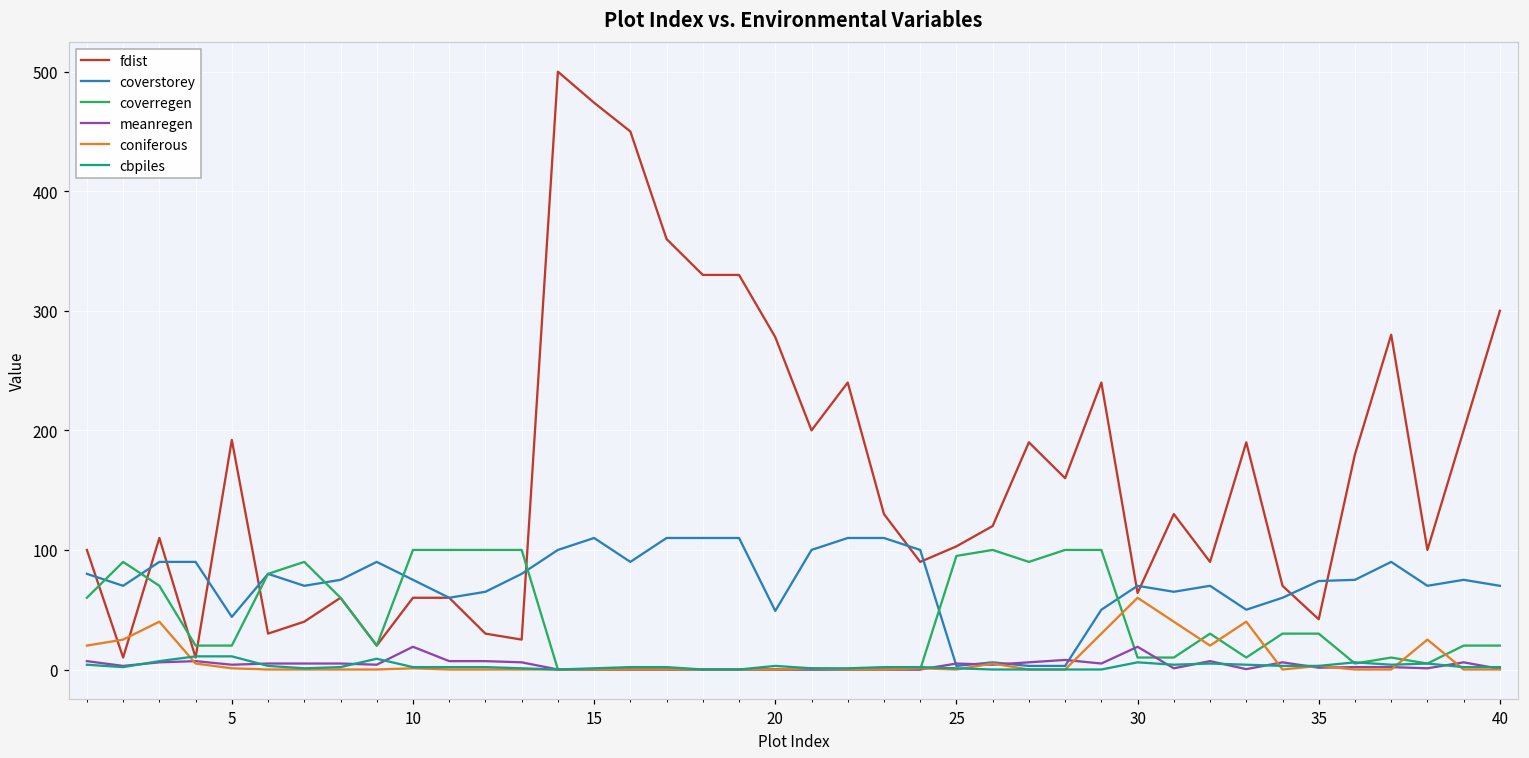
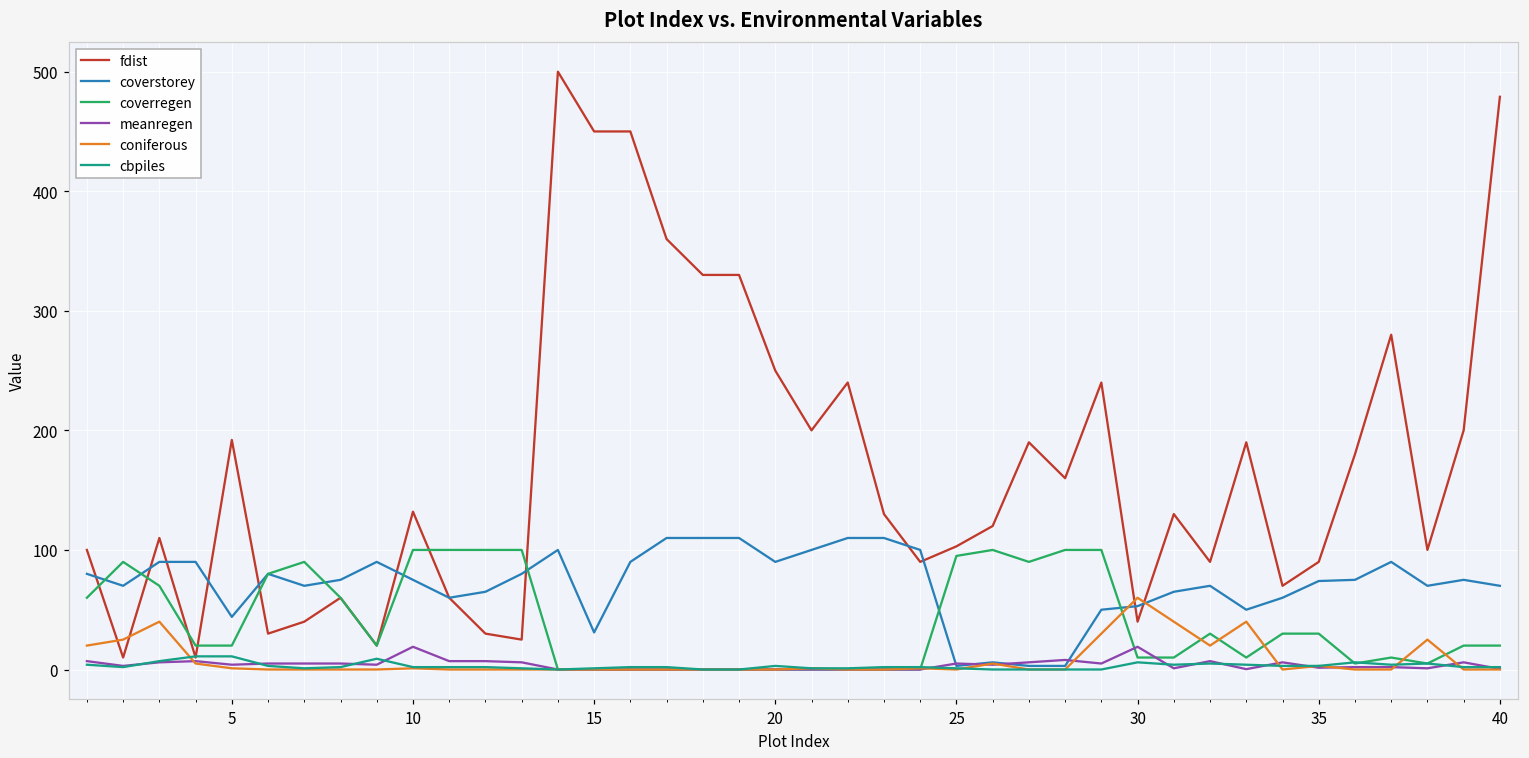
  {
    "fdist": {
      "5": 192,
-     "10": 60,
-     "15": 474,
-     "20": 278,
+     "10": 132,
+     "15": 450,
+     "20": 250,
      "25": 103,
-     "30": 64,
-     "35": 42,
-     "40": 300
+     "30": 40,
+     "35": 90,
+     "40": 479
    },
    "coverstorey": {
      "5": 44,
      "10": 75,
-     "15": 110,
-     "20": 49,
-     "30": 70,
+     "15": 31,
+     "20": 90,
+     "30": 53,
      "35": 74,
      "40": 70
    },
    "meanregen": {
      "5": 4,
      "10": 19,
      "30": 19
    },
    "coniferous": {
      "5": 1,
      "30": 60
    }
  }
